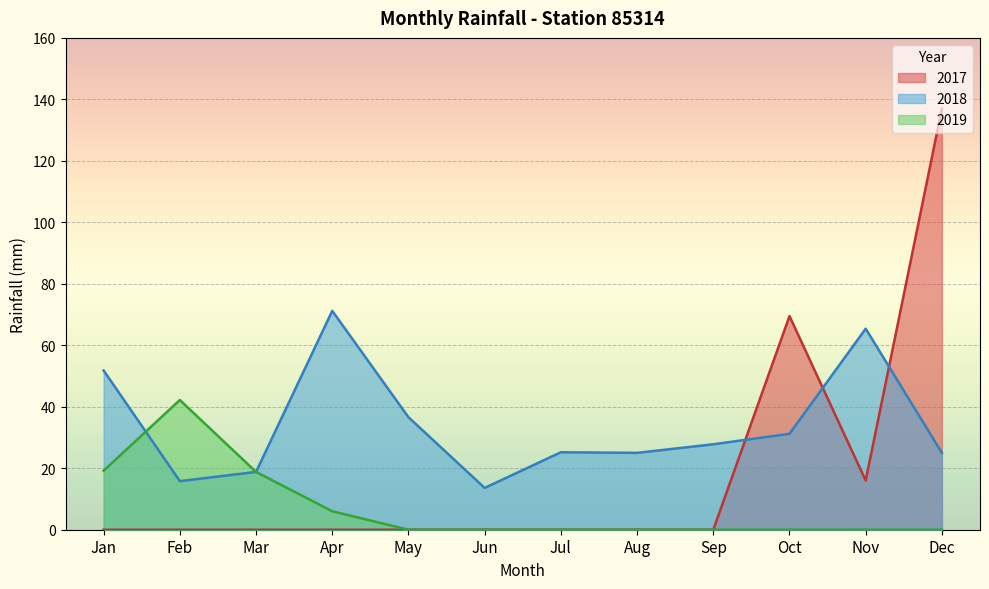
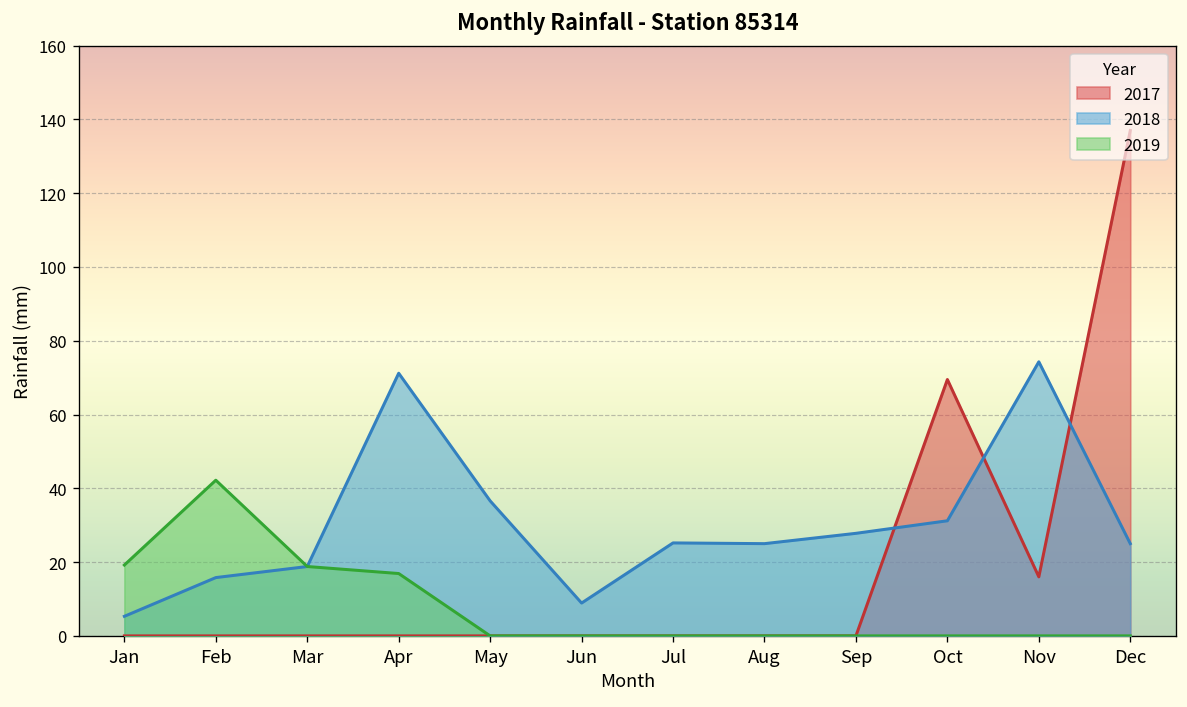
  {
    "2017": {
      "Jan": 0,
      "Feb": 0,
      "Mar": 0,
      "Apr": 0,
      "Oct": 70,
      "Nov": 16
    },
    "2018": {
-     "Jan": 52,
+     "Jan": 5,
      "Feb": 16,
      "Apr": 71,
      "May": 37,
-     "Jun": 14,
+     "Jun": 9,
      "Jul": 25,
      "Aug": 25,
      "Sep": 28,
      "Oct": 31,
-     "Nov": 65,
+     "Nov": 74,
      "Dec": 25
    },
    "2019": {
      "Jan": 19,
      "Feb": 42,
-     "Apr": 6,
+     "Apr": 17,
      "Oct": 0,
      "Nov": 0,
      "Dec": 0
    }
  }
